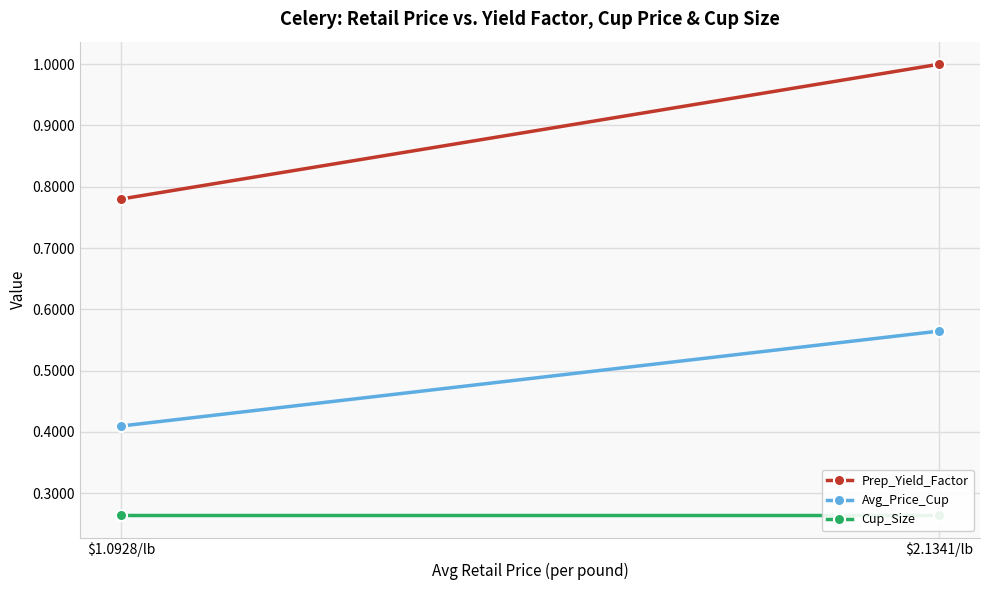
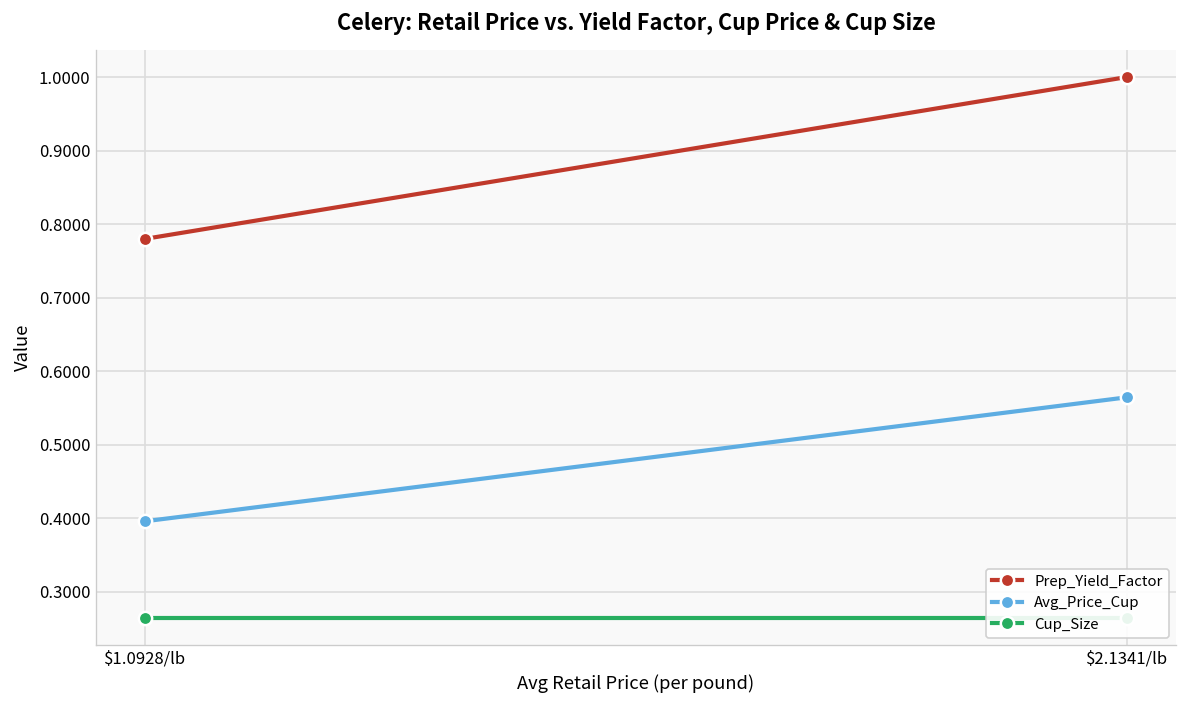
  {
    "Prep_Yield_Factor": {
      "$1.0928/lb": 0.78,
      "$2.1341/lb": 1.00
    },
    "Avg_Price_Cup": {
-     "$1.0928/lb": 0.41,
+     "$1.0928/lb": 0.40,
      "$2.1341/lb": 0.56
    },
    "Cup_Size": {
      "$1.0928/lb": 0.26
    }
  }
